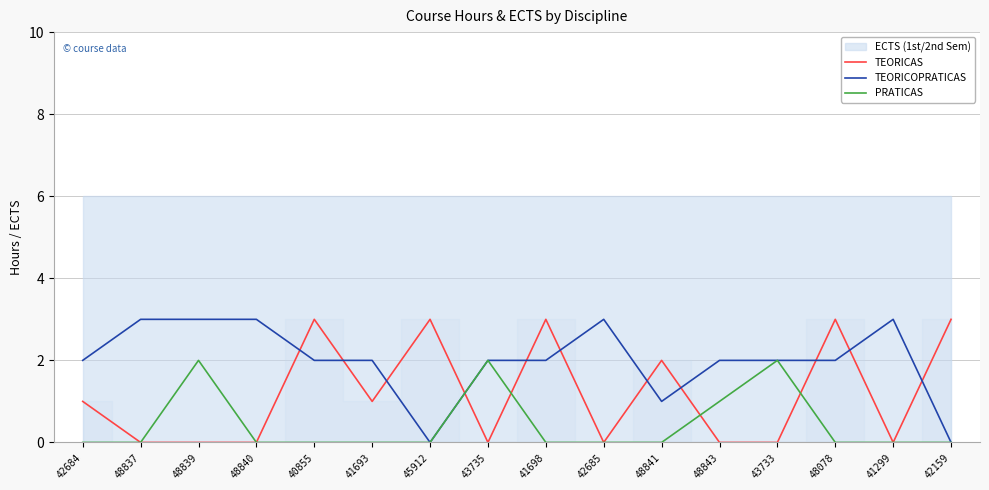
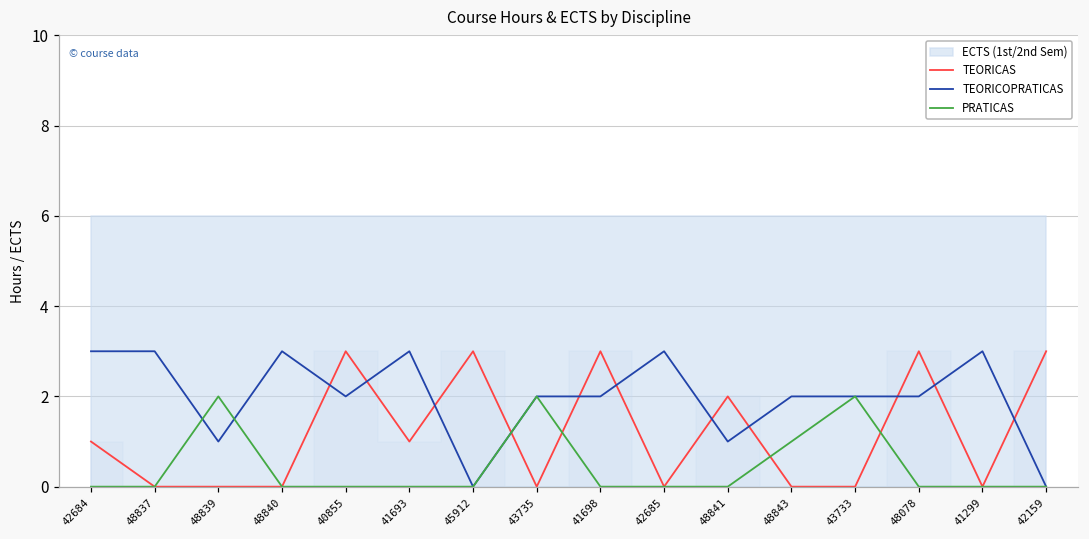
  {
    "TEORICAS": {
      "48839": 0,
      "40855": 3,
      "41693": 1,
      "45912": 3,
      "43735": 0,
      "41698": 3,
      "48841": 2,
      "48843": 0,
      "43733": 0,
      "48078": 3
    },
    "TEORICOPRATICAS": {
-     "42684": 2,
+     "42684": 3,
      "48837": 3,
-     "48839": 3,
+     "48839": 1,
      "48840": 3,
      "40855": 2,
-     "41693": 2,
+     "41693": 3,
      "41698": 2,
      "42685": 3,
      "48841": 1,
      "48843": 2,
      "48078": 2,
      "41299": 3
    },
    "PRATICAS": {
      "42684": 0,
      "48839": 2,
      "40855": 0,
      "41693": 0,
      "41698": 0,
      "48841": 0,
      "48843": 1,
      "48078": 0
    }
  }
